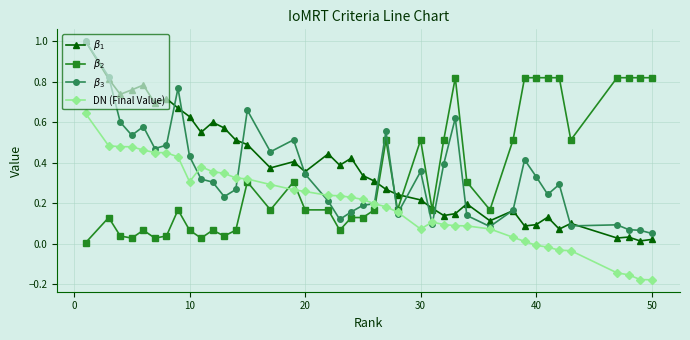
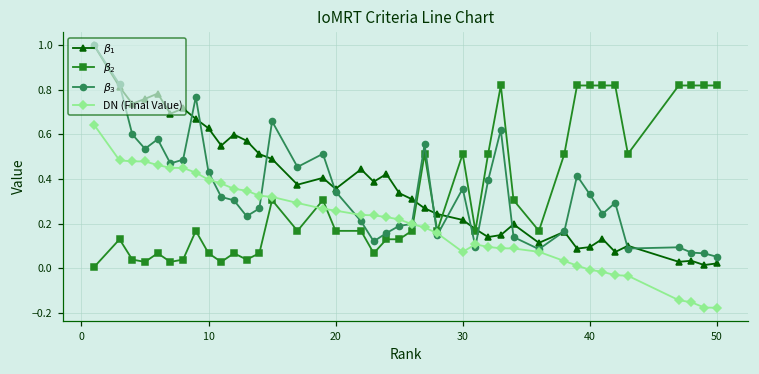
  {
    "DN (Final Value)": {
-     "10": 0.31,
+     "10": 0.40,
      "20": 0.26,
      "30": 0.07,
      "40": -0.01,
      "50": -0.18
    }
  }
